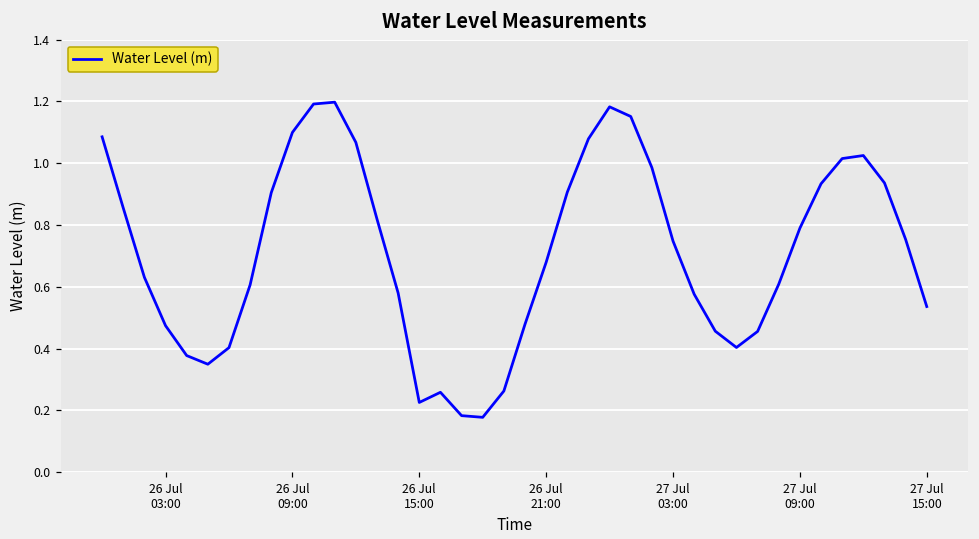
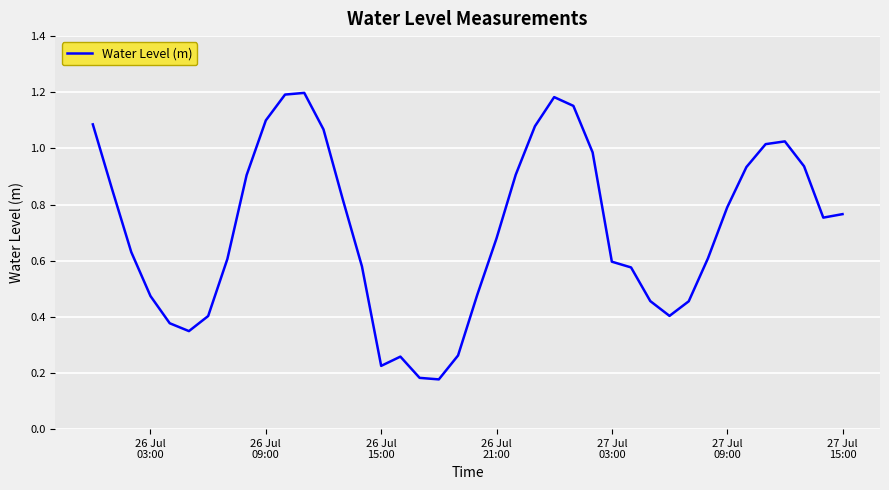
  {
    "26 Jul 03:00": 0.47,
    "26 Jul 09:00": 1.10,
    "26 Jul 15:00": 0.23,
    "26 Jul 21:00": 0.68,
-   "27 Jul 03:00": 0.75,
+   "27 Jul 03:00": 0.60,
    "27 Jul 09:00": 0.79,
-   "27 Jul 15:00": 0.54
+   "27 Jul 15:00": 0.77
  }
